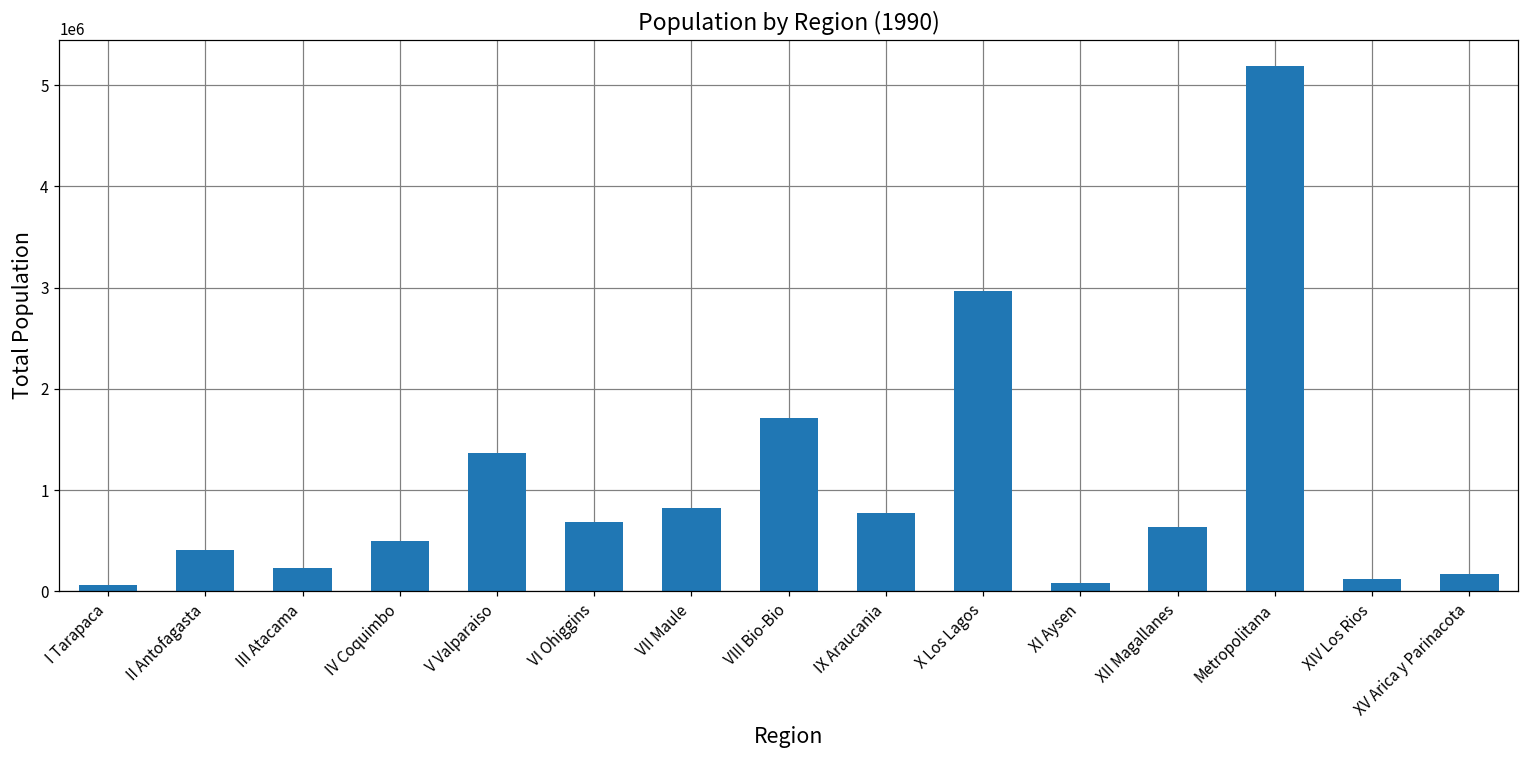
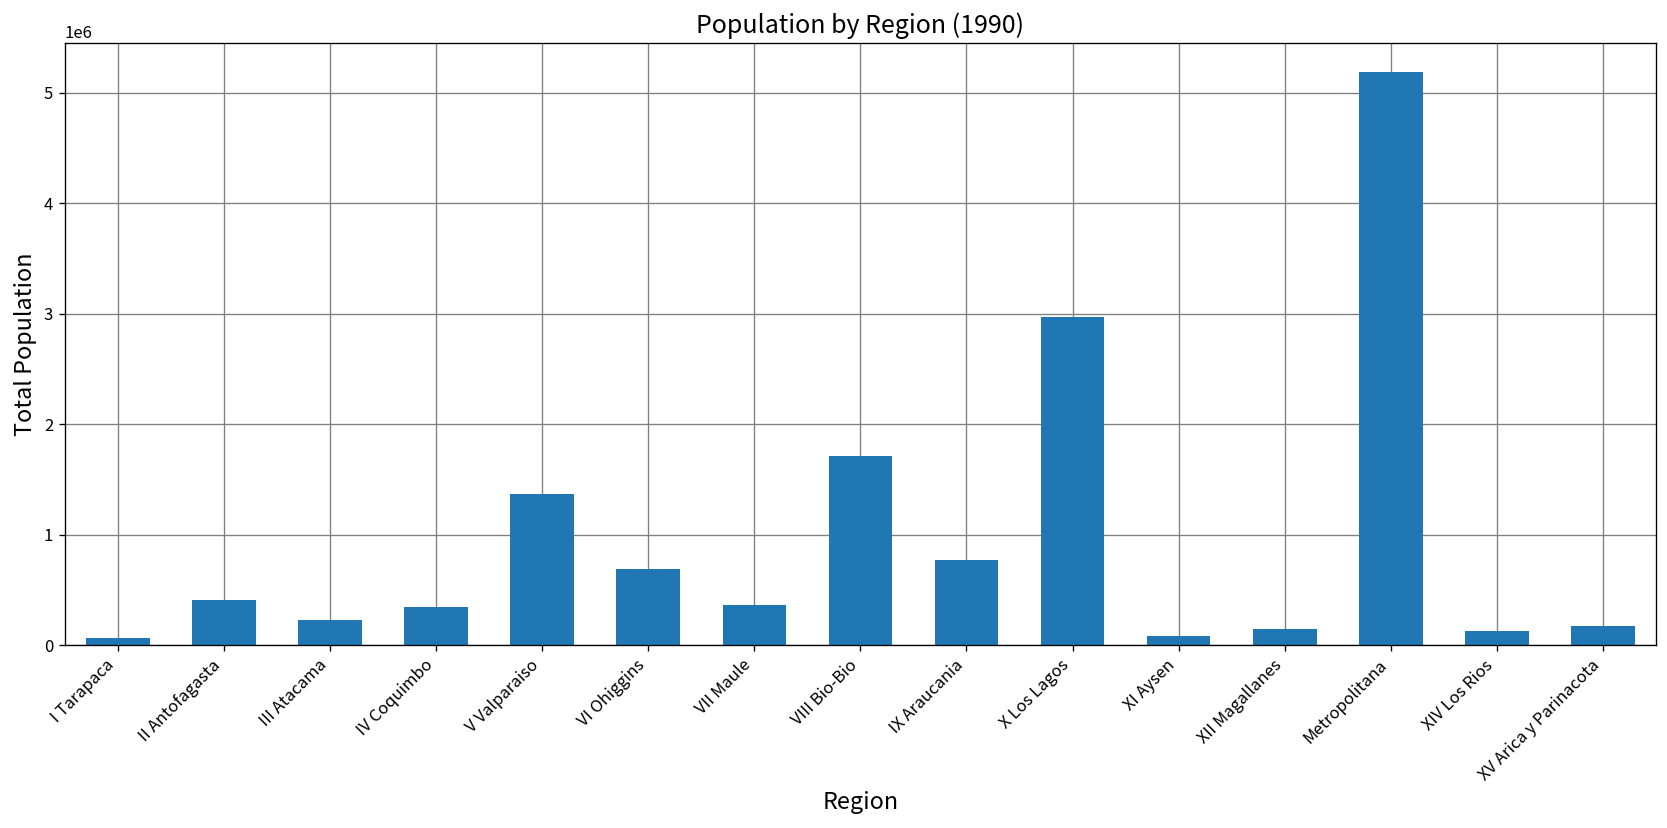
  {
    "I Tarapaca": 100000,
    "II Antofagasta": 400000,
    "III Atacama": 200000,
-   "IV Coquimbo": 500000,
+   "IV Coquimbo": 300000,
    "V Valparaiso": 1400000,
    "VI Ohiggins": 700000,
-   "VII Maule": 800000,
+   "VII Maule": 400000,
    "VIII Bio-Bio": 1700000,
    "IX Araucania": 800000,
    "X Los Lagos": 3000000,
    "XI Aysen": 100000,
-   "XII Magallanes": 600000,
+   "XII Magallanes": 100000,
    "Metropolitana": 5200000,
    "XIV Los Rios": 100000,
    "XV Arica y Parinacota": 200000
  }
